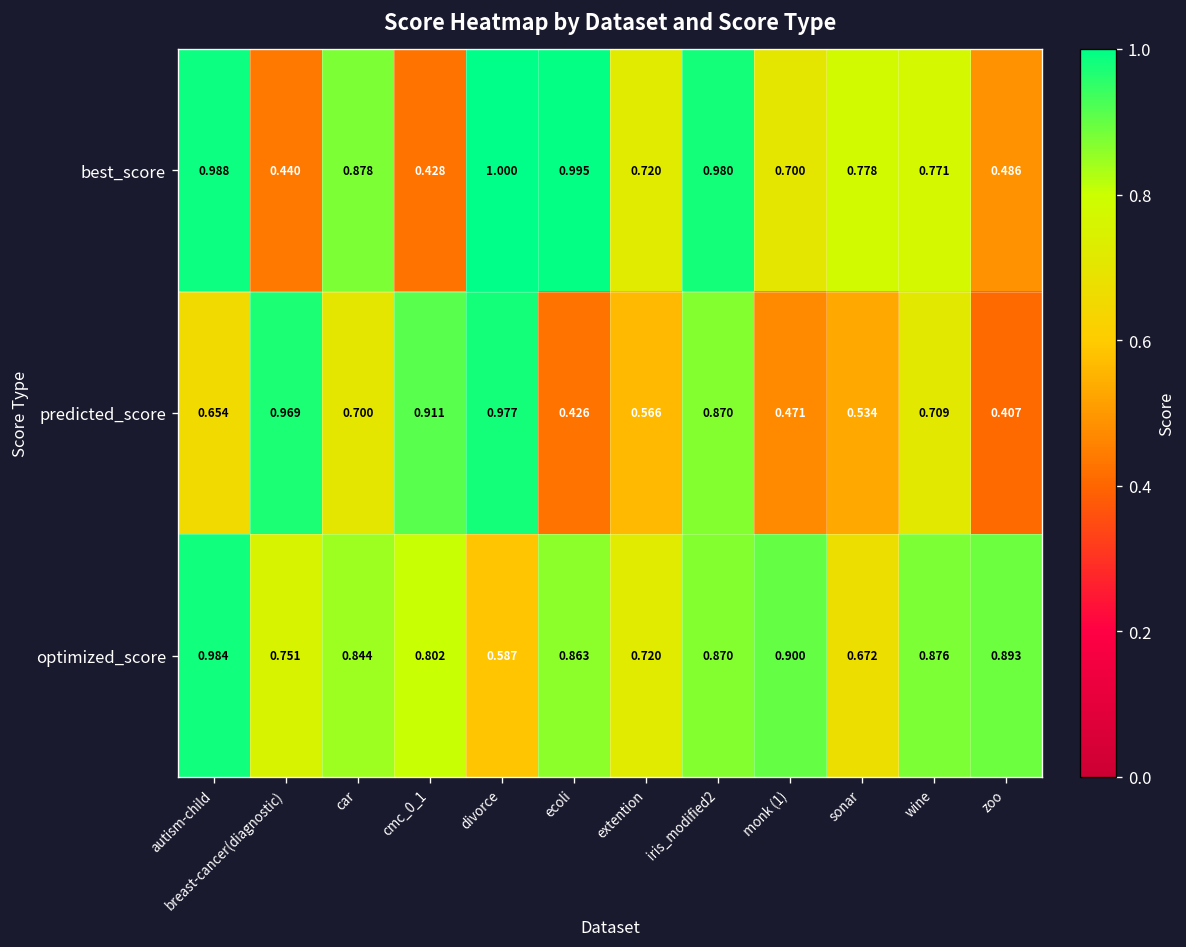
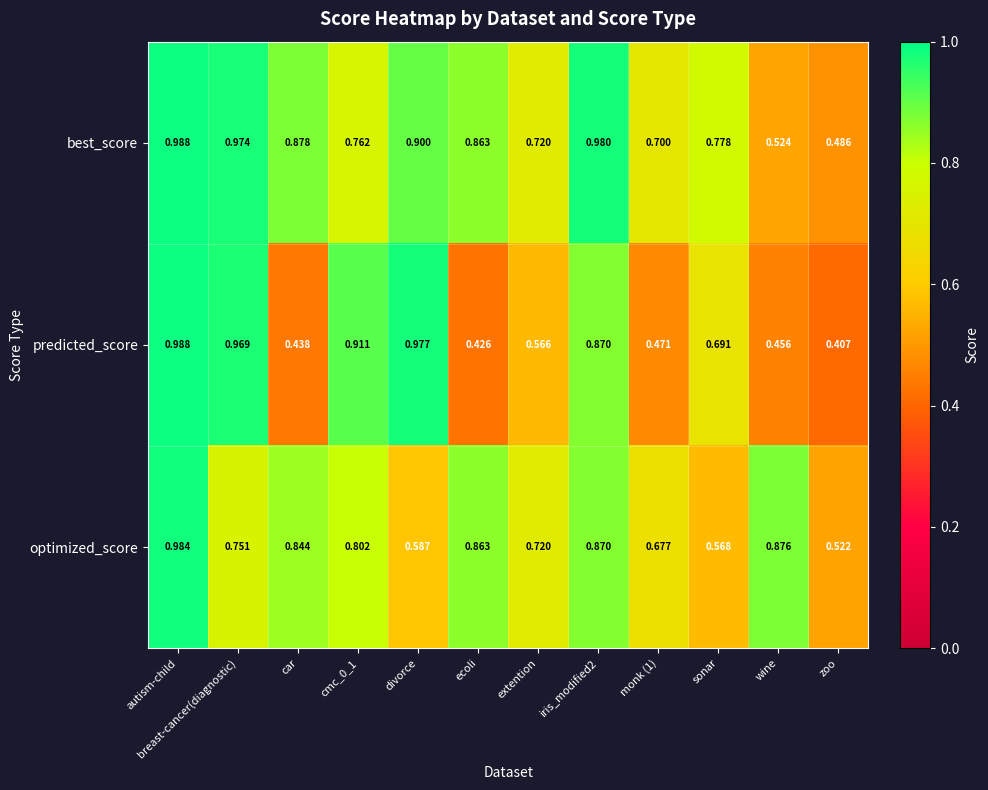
  {
    "best_score": {
      "autism-child": 0.988,
-     "breast-cancer(diagnostic)": 0.440,
+     "breast-cancer(diagnostic)": 0.974,
      "car": 0.878,
-     "cmc_0_1": 0.428,
-     "divorce": 1.000,
-     "ecoli": 0.995,
+     "cmc_0_1": 0.762,
+     "divorce": 0.900,
+     "ecoli": 0.863,
      "extention": 0.720,
      "iris_modified2": 0.980,
      "monk (1)": 0.700,
      "sonar": 0.778,
-     "wine": 0.771,
+     "wine": 0.524,
      "zoo": 0.486
    },
    "predicted_score": {
-     "autism-child": 0.654,
+     "autism-child": 0.988,
      "breast-cancer(diagnostic)": 0.969,
-     "car": 0.700,
+     "car": 0.438,
      "cmc_0_1": 0.911,
      "divorce": 0.977,
      "ecoli": 0.426,
      "extention": 0.566,
      "iris_modified2": 0.870,
      "monk (1)": 0.471,
-     "sonar": 0.534,
-     "wine": 0.709,
+     "sonar": 0.691,
+     "wine": 0.456,
      "zoo": 0.407
    },
    "optimized_score": {
      "autism-child": 0.984,
      "breast-cancer(diagnostic)": 0.751,
      "car": 0.844,
      "cmc_0_1": 0.802,
      "divorce": 0.587,
      "ecoli": 0.863,
      "extention": 0.720,
      "iris_modified2": 0.870,
-     "monk (1)": 0.900,
-     "sonar": 0.672,
+     "monk (1)": 0.677,
+     "sonar": 0.568,
      "wine": 0.876,
-     "zoo": 0.893
+     "zoo": 0.522
    }
  }
